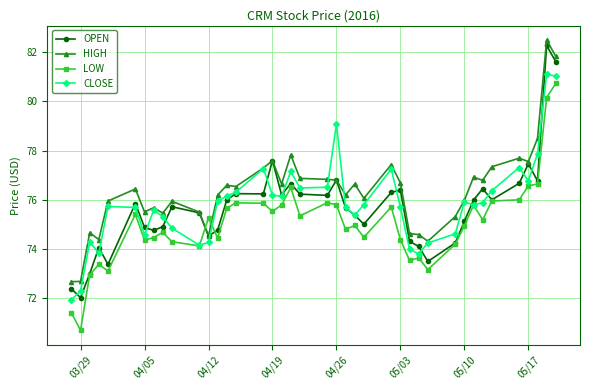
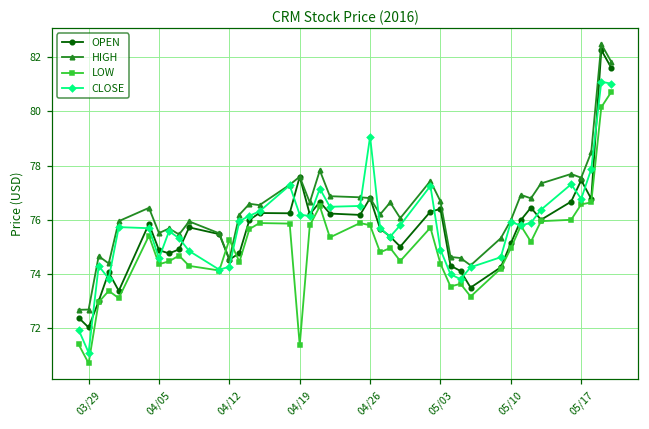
  {
    "OPEN": {
      "03/29": 72.0,
      "04/05": 74.9,
      "05/03": 76.4,
      "05/10": 75.1
    },
    "HIGH": {
      "03/29": 72.7,
      "04/05": 75.5,
      "05/03": 76.7
    },
    "LOW": {
      "03/29": 70.7,
      "04/05": 74.4,
      "04/12": 75.3,
-     "04/19": 75.5,
+     "04/19": 71.4,
      "04/26": 75.8,
      "05/03": 74.4,
      "05/10": 75.0,
      "05/17": 76.6
    },
    "CLOSE": {
-     "03/29": 72.3,
+     "03/29": 71.1,
      "04/05": 74.6,
      "04/12": 74.3,
      "04/19": 76.2,
      "04/26": 79.1,
-     "05/03": 75.7,
+     "05/03": 74.9,
      "05/17": 76.8
    }
  }
